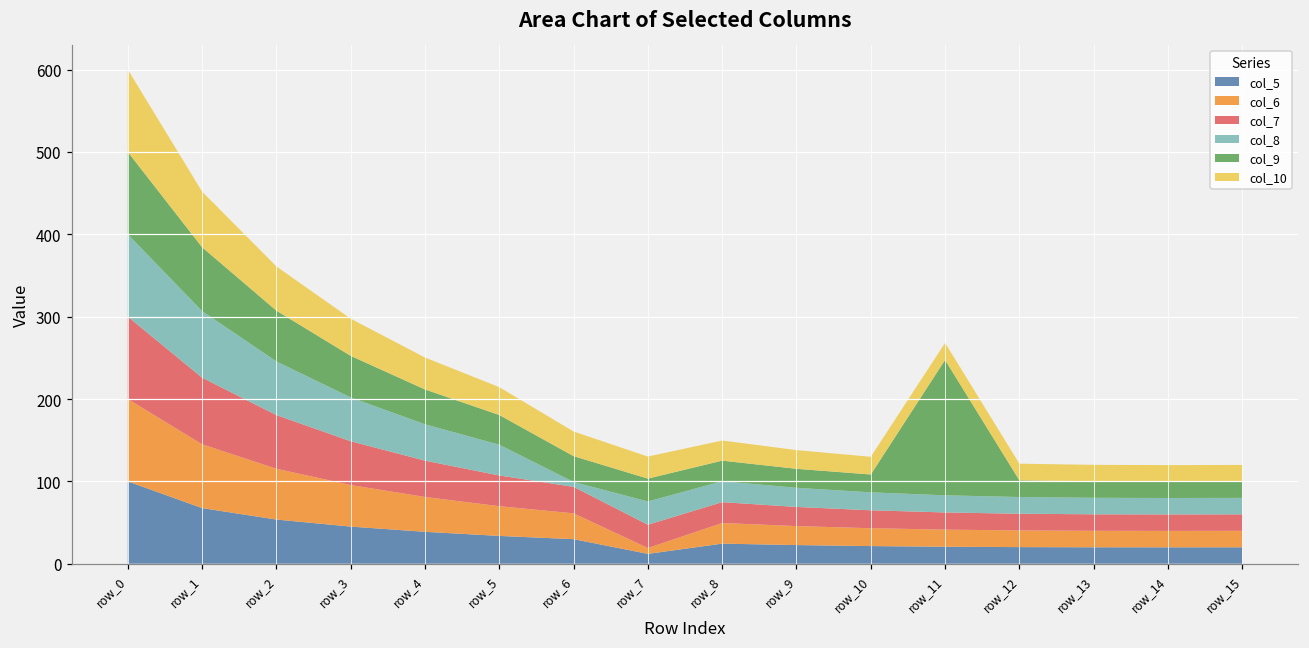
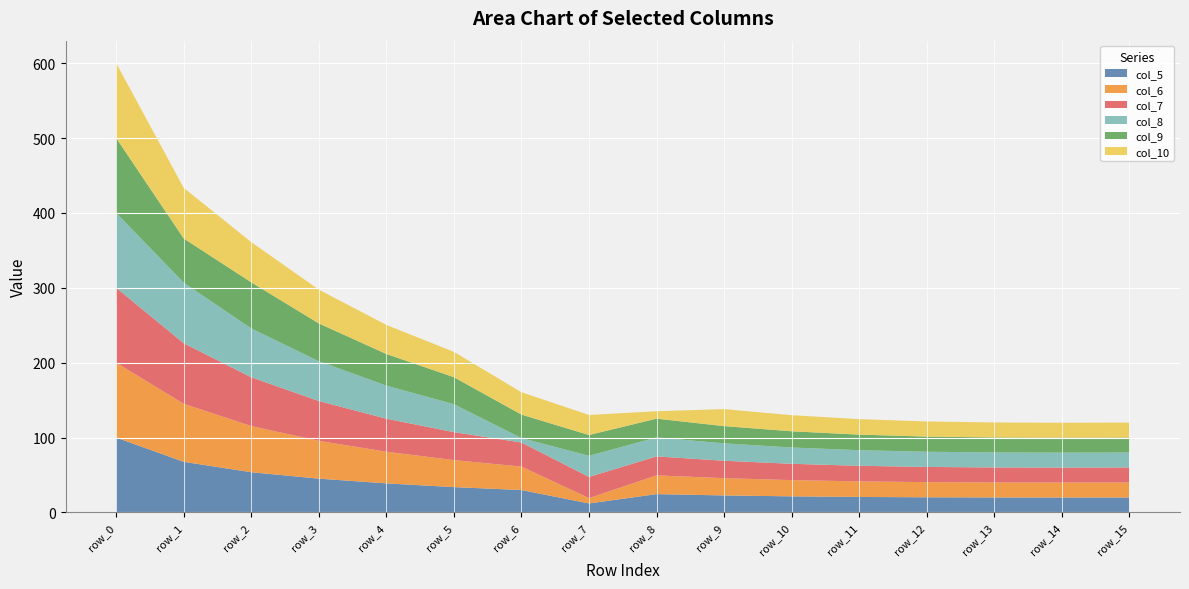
  {
    "col_5": {
      "row_0": 100,
      "row_1": 70,
      "row_2": 50,
      "row_3": 50,
      "row_4": 40,
      "row_5": 30,
      "row_6": 30,
      "row_7": 10,
      "row_8": 20,
      "row_9": 20,
      "row_10": 20,
      "row_11": 20,
      "row_12": 20,
      "row_13": 20,
      "row_14": 20,
      "row_15": 20
    },
    "col_6": {
      "row_0": 100,
      "row_1": 80,
      "row_2": 60,
      "row_3": 50,
      "row_4": 40,
      "row_5": 40,
      "row_6": 30,
      "row_7": 10,
      "row_8": 30,
      "row_9": 20,
      "row_10": 20,
      "row_11": 20,
      "row_12": 20,
      "row_13": 20,
      "row_14": 20,
      "row_15": 20
    },
    "col_7": {
      "row_0": 100,
      "row_1": 80,
      "row_2": 70,
      "row_3": 50,
      "row_4": 40,
      "row_5": 40,
      "row_6": 30,
      "row_7": 30,
      "row_8": 30,
      "row_9": 20,
      "row_10": 20,
      "row_11": 20,
      "row_12": 20,
      "row_13": 20,
      "row_14": 20,
      "row_15": 20
    },
    "col_8": {
      "row_0": 100,
      "row_1": 80,
      "row_2": 70,
      "row_3": 50,
      "row_4": 40,
      "row_5": 40,
      "row_6": 10,
      "row_7": 30,
      "row_8": 30,
      "row_9": 20,
      "row_10": 20,
      "row_11": 20,
      "row_12": 20,
      "row_13": 20,
      "row_14": 20,
      "row_15": 20
    },
    "col_9": {
      "row_0": 100,
-     "row_1": 80,
+     "row_1": 60,
      "row_2": 60,
      "row_3": 50,
      "row_4": 40,
      "row_5": 40,
      "row_6": 30,
      "row_7": 30,
      "row_8": 30,
      "row_9": 20,
      "row_10": 20,
-     "row_11": 160,
+     "row_11": 20,
      "row_12": 20,
      "row_13": 20,
      "row_14": 20,
      "row_15": 20
    },
    "col_10": {
      "row_0": 100,
      "row_1": 70,
      "row_2": 50,
      "row_3": 50,
      "row_4": 40,
      "row_5": 30,
      "row_6": 30,
      "row_7": 30,
-     "row_8": 20,
+     "row_8": 10,
      "row_9": 20,
      "row_10": 20,
      "row_11": 20,
      "row_12": 20,
      "row_13": 20,
      "row_14": 20,
      "row_15": 20
    }
  }
